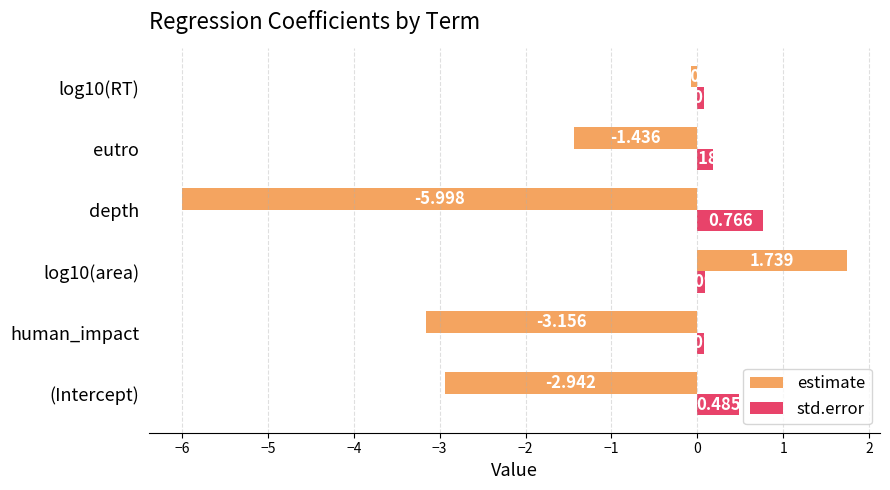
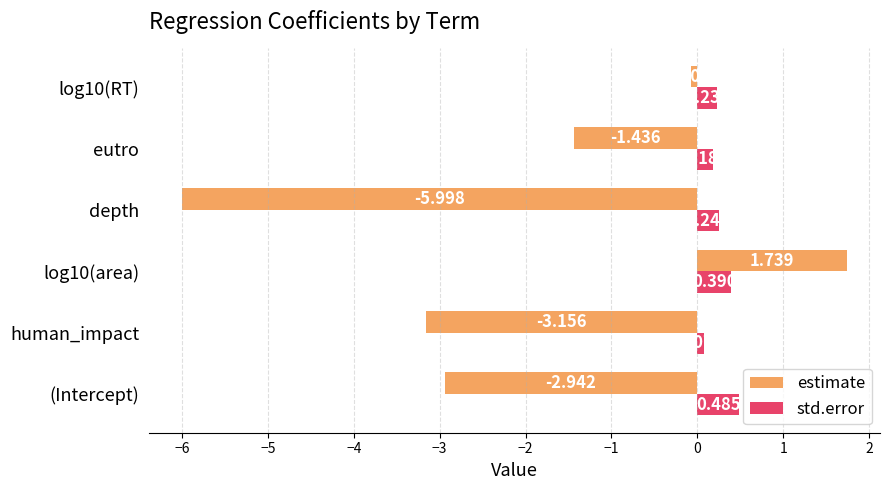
  {
    "estimate": {
      "eutro": -1.436,
      "depth": -5.998,
      "log10(area)": 1.739,
      "human_impact": -3.156,
      "(Intercept)": -2.942
    },
    "std.error": {
-     "log10(RT)": 0.1,
+     "log10(RT)": 0.2,
      "eutro": 0.2,
-     "depth": 0.8,
-     "log10(area)": 0.1,
+     "depth": 0.2,
+     "log10(area)": 0.4,
      "human_impact": 0.1
    }
  }
